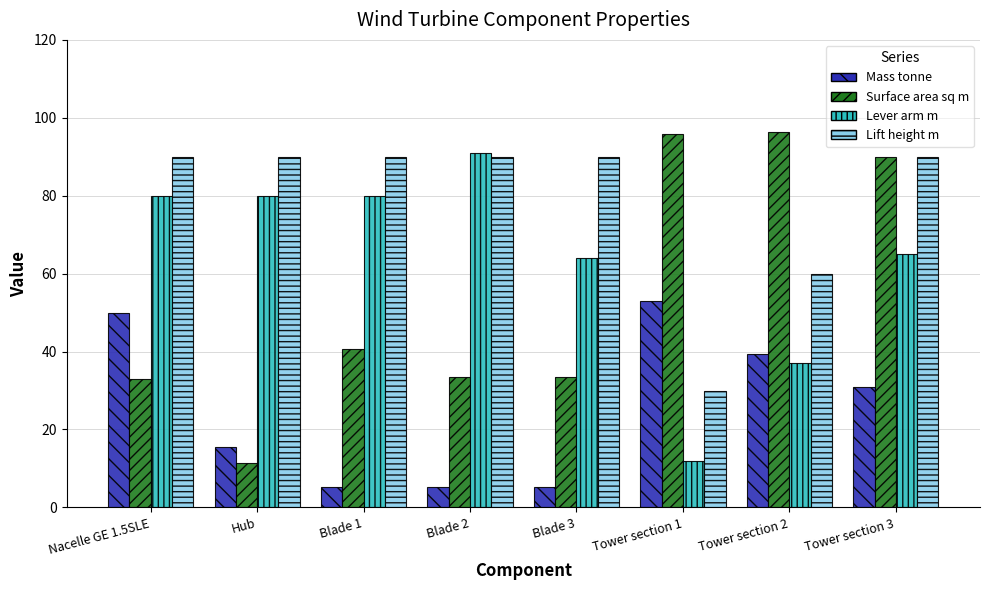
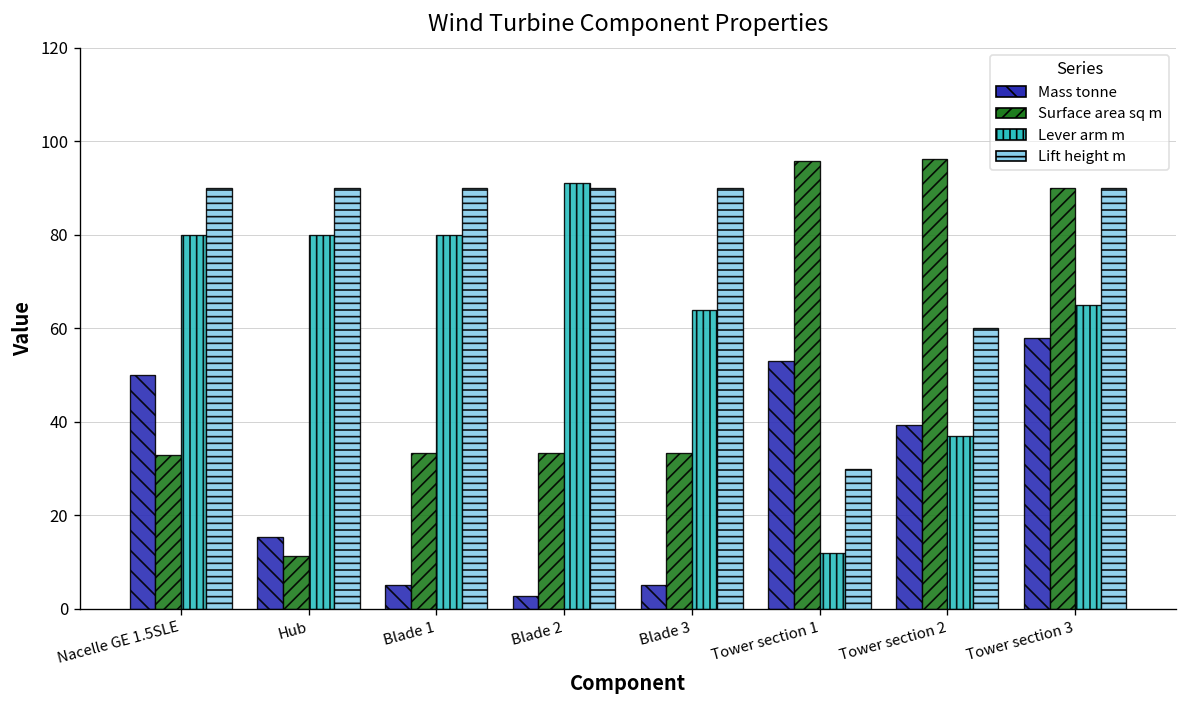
  {
    "Mass tonne": {
      "Nacelle GE 1.5SLE": 50,
      "Hub": 15,
      "Blade 1": 5,
-     "Blade 2": 5,
+     "Blade 2": 3,
      "Blade 3": 5,
      "Tower section 1": 53,
      "Tower section 2": 39,
-     "Tower section 3": 31
+     "Tower section 3": 58
    },
    "Surface area sq m": {
      "Nacelle GE 1.5SLE": 33,
      "Hub": 11,
-     "Blade 1": 41,
+     "Blade 1": 33,
      "Blade 2": 33,
      "Blade 3": 33,
      "Tower section 1": 96,
      "Tower section 2": 96,
      "Tower section 3": 90
    },
    "Lever arm m": {
      "Nacelle GE 1.5SLE": 80,
      "Hub": 80,
      "Blade 1": 80,
      "Blade 2": 91,
      "Blade 3": 64,
      "Tower section 1": 12,
      "Tower section 2": 37,
      "Tower section 3": 65
    },
    "Lift height m": {
      "Nacelle GE 1.5SLE": 90,
      "Hub": 90,
      "Blade 1": 90,
      "Blade 2": 90,
      "Blade 3": 90,
      "Tower section 1": 30,
      "Tower section 2": 60,
      "Tower section 3": 90
    }
  }
